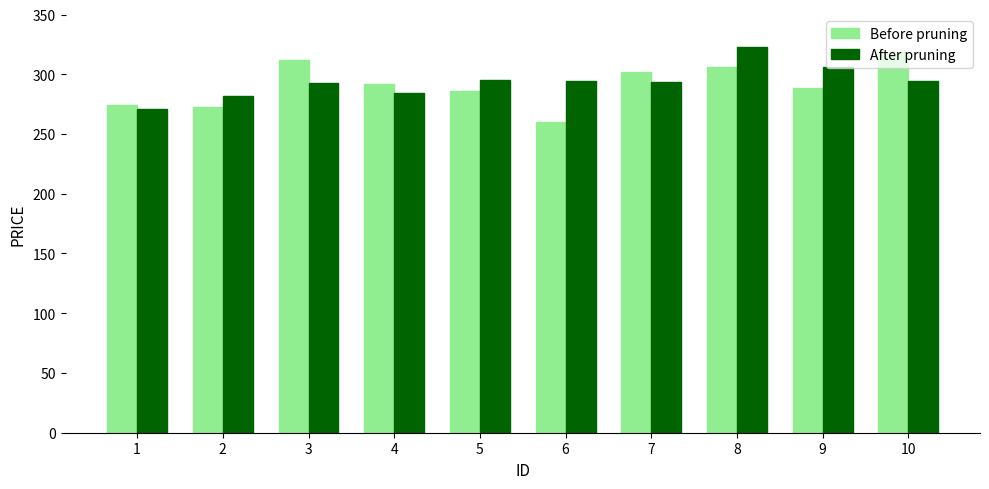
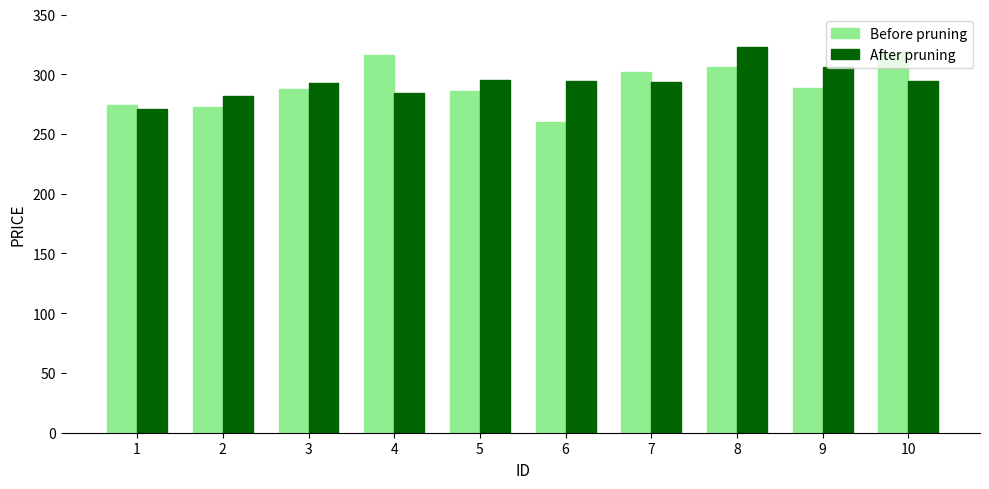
  {
    "Before pruning": {
      "1": 274,
      "2": 273,
-     "3": 312,
-     "4": 292,
+     "3": 288,
+     "4": 316,
      "5": 286,
      "6": 260,
      "7": 302,
      "8": 306,
      "9": 289
    },
    "After pruning": {
      "1": 271,
      "2": 282,
      "3": 293,
      "4": 284,
      "5": 296,
      "6": 295,
      "7": 293,
      "8": 322,
      "10": 294
    }
  }
